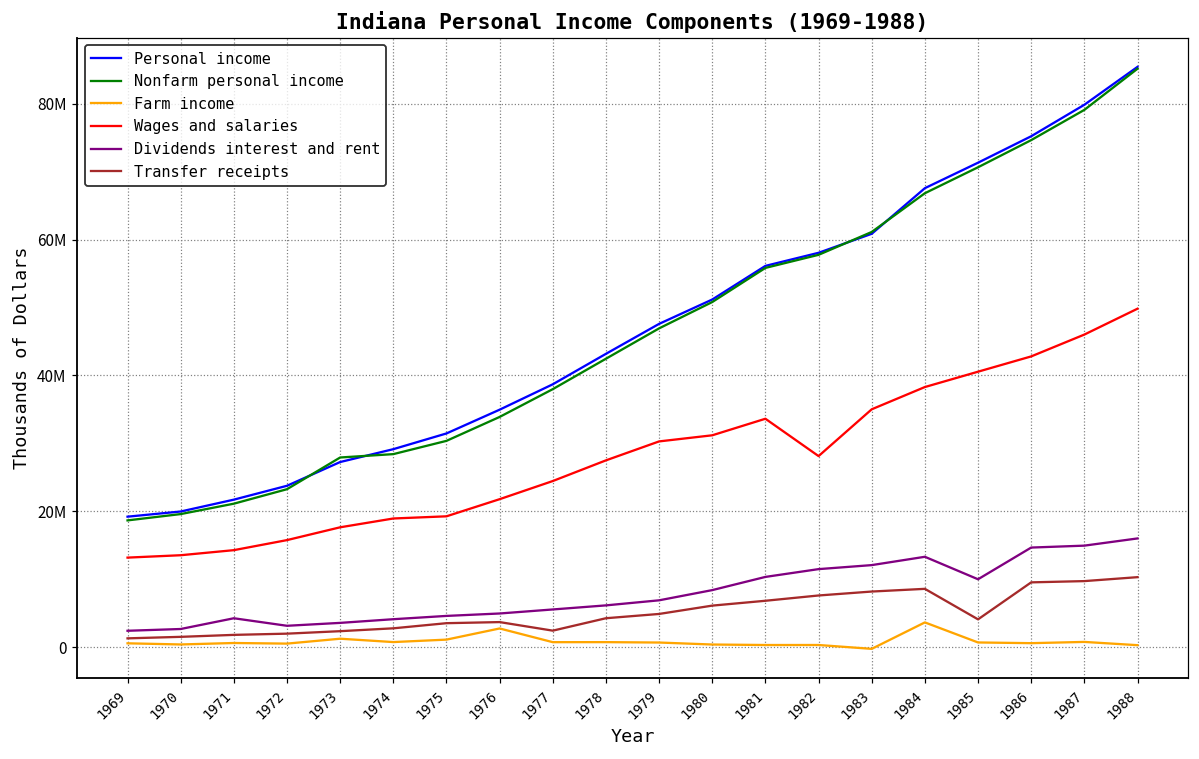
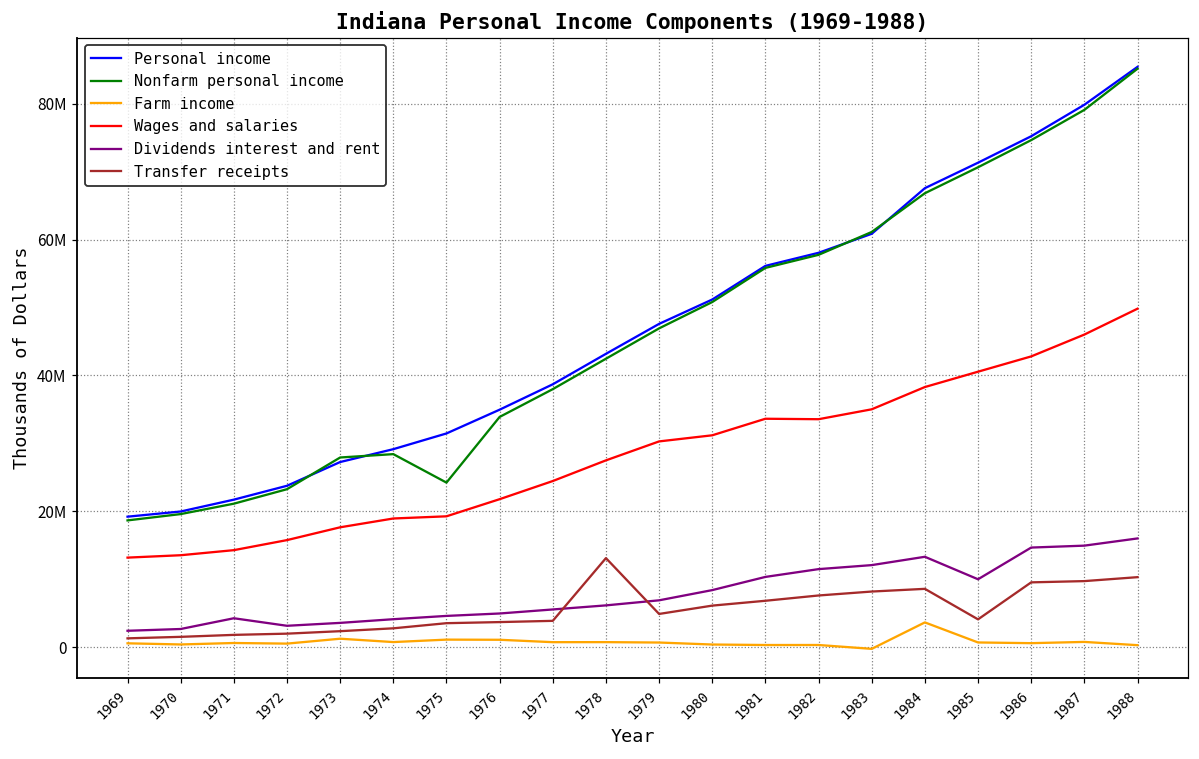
  {
    "Personal income": {
      "1969": 19000000,
      "1971": 22000000,
      "1972": 24000000,
      "1973": 27000000,
      "1974": 29000000,
      "1975": 31000000,
      "1976": 35000000,
      "1977": 39000000,
      "1978": 43000000,
      "1979": 48000000,
      "1984": 68000000,
      "1985": 71000000,
      "1986": 75000000,
      "1987": 80000000
    },
    "Nonfarm personal income": {
      "1969": 19000000,
      "1971": 21000000,
      "1972": 23000000,
      "1973": 28000000,
      "1974": 28000000,
-     "1975": 30000000,
+     "1975": 24000000,
      "1976": 34000000,
      "1977": 38000000,
      "1978": 42000000,
      "1979": 47000000,
      "1984": 67000000,
      "1985": 71000000,
      "1986": 75000000,
      "1987": 79000000
    },
    "Farm income": {
      "1969": 1000000,
      "1970": 0,
      "1971": 1000000,
      "1972": 1000000,
      "1973": 1000000,
      "1974": 1000000,
      "1975": 1000000,
-     "1976": 3000000,
+     "1976": 1000000,
      "1977": 1000000,
      "1978": 1000000,
      "1979": 1000000,
      "1980": 0,
      "1981": 0,
      "1982": 0,
      "1983": 0,
      "1984": 4000000,
      "1985": 1000000,
      "1986": 1000000,
      "1987": 1000000,
      "1988": 0
    },
    "Wages and salaries": {
      "1969": 13000000,
      "1970": 14000000,
      "1971": 14000000,
      "1972": 16000000,
      "1973": 18000000,
      "1974": 19000000,
      "1975": 19000000,
      "1976": 22000000,
      "1977": 24000000,
      "1978": 27000000,
      "1979": 30000000,
      "1980": 31000000,
      "1981": 34000000,
-     "1982": 28000000,
+     "1982": 34000000,
      "1983": 35000000,
      "1984": 38000000,
      "1985": 41000000,
      "1986": 43000000,
      "1987": 46000000,
      "1988": 50000000
    },
    "Dividends interest and rent": {
      "1969": 2000000,
      "1970": 3000000,
      "1971": 4000000,
      "1972": 3000000,
      "1973": 4000000,
      "1974": 4000000,
      "1975": 5000000,
      "1976": 5000000,
      "1977": 6000000,
      "1978": 6000000,
      "1979": 7000000,
      "1980": 8000000,
      "1981": 10000000,
      "1982": 11000000,
      "1983": 12000000,
      "1984": 13000000,
      "1985": 10000000,
      "1986": 15000000,
      "1987": 15000000,
      "1988": 16000000
    },
    "Transfer receipts": {
      "1969": 1000000,
      "1970": 2000000,
      "1971": 2000000,
      "1972": 2000000,
      "1973": 2000000,
      "1974": 3000000,
      "1975": 4000000,
      "1976": 4000000,
-     "1977": 2000000,
-     "1978": 4000000,
+     "1977": 4000000,
+     "1978": 13000000,
      "1979": 5000000,
      "1980": 6000000,
      "1981": 7000000,
      "1982": 8000000,
      "1983": 8000000,
      "1984": 9000000,
      "1985": 4000000,
      "1986": 10000000,
      "1987": 10000000,
      "1988": 10000000
    }
  }
